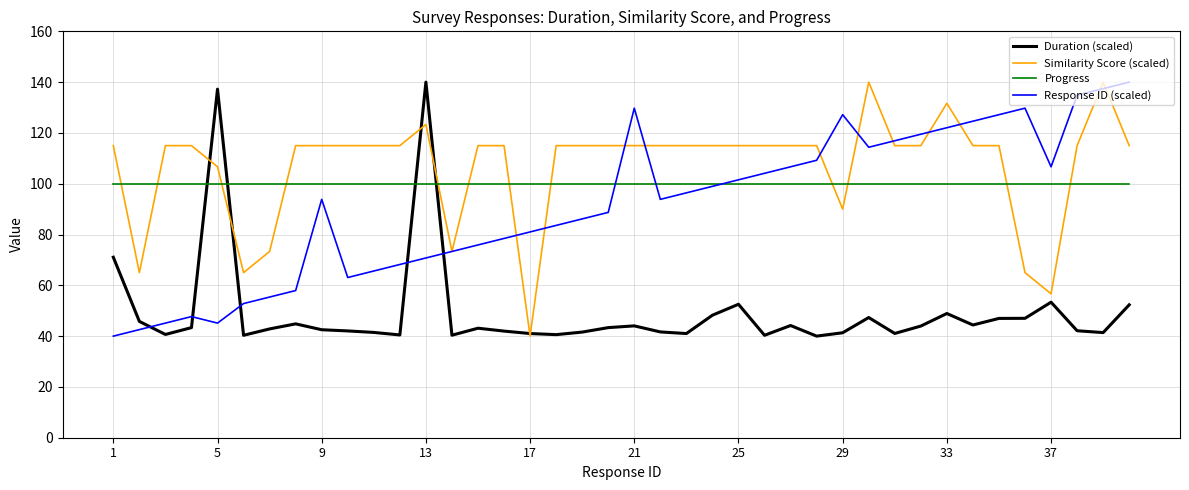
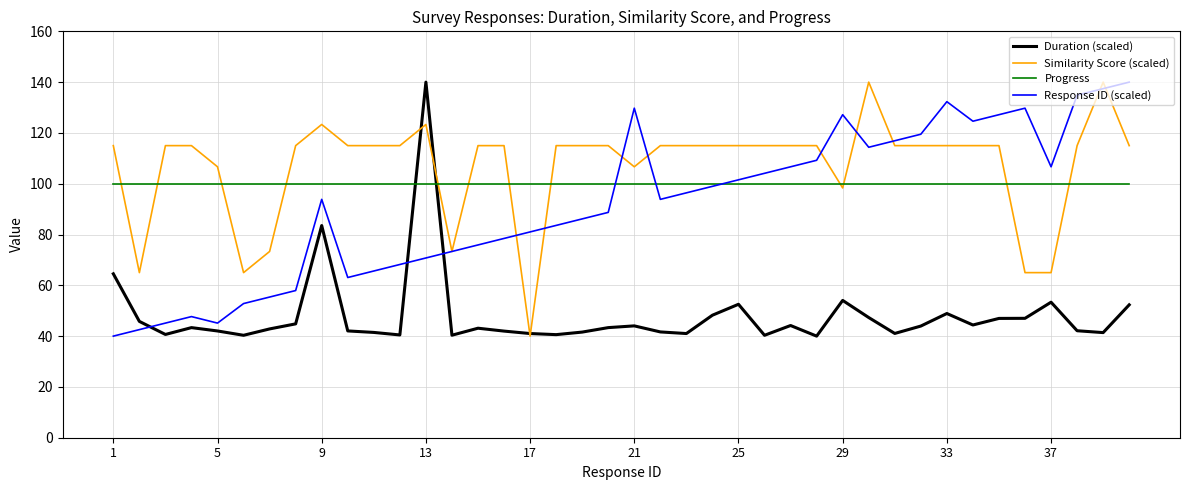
  {
    "Duration (scaled)": {
-     "1": 71,
-     "5": 137,
-     "9": 43,
+     "1": 65,
+     "5": 42,
+     "9": 84,
      "13": 140,
      "17": 41,
      "21": 44,
      "25": 53,
-     "29": 41,
+     "29": 54,
      "33": 49,
      "37": 53
    },
    "Similarity Score (scaled)": {
      "1": 115,
      "5": 107,
-     "9": 115,
+     "9": 123,
      "13": 123,
      "17": 40,
-     "21": 115,
+     "21": 107,
      "25": 115,
-     "29": 90,
-     "33": 132,
-     "37": 57
+     "29": 98,
+     "33": 115,
+     "37": 65
    },
    "Progress": {
      "1": 100,
      "5": 100,
      "9": 100,
      "13": 100,
      "17": 100,
      "21": 100,
      "25": 100,
      "29": 100,
      "33": 100,
      "37": 100
    },
    "Response ID (scaled)": {
      "1": 40,
      "5": 45,
      "9": 94,
      "13": 71,
      "17": 81,
      "21": 130,
      "25": 102,
      "29": 127,
-     "33": 122,
+     "33": 132,
      "37": 107
    }
  }
